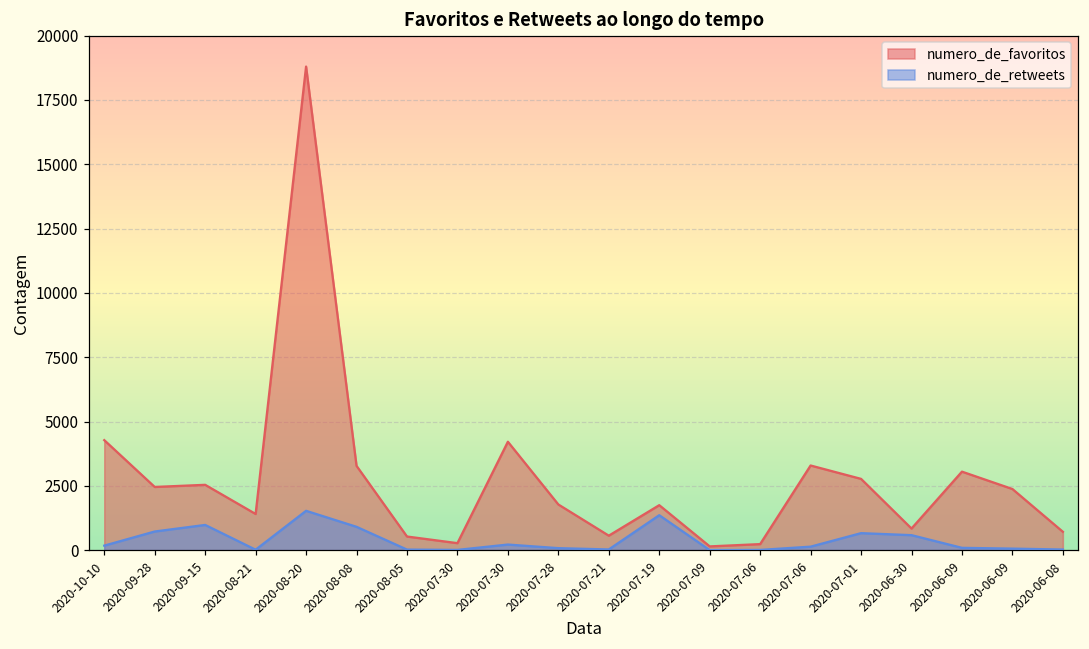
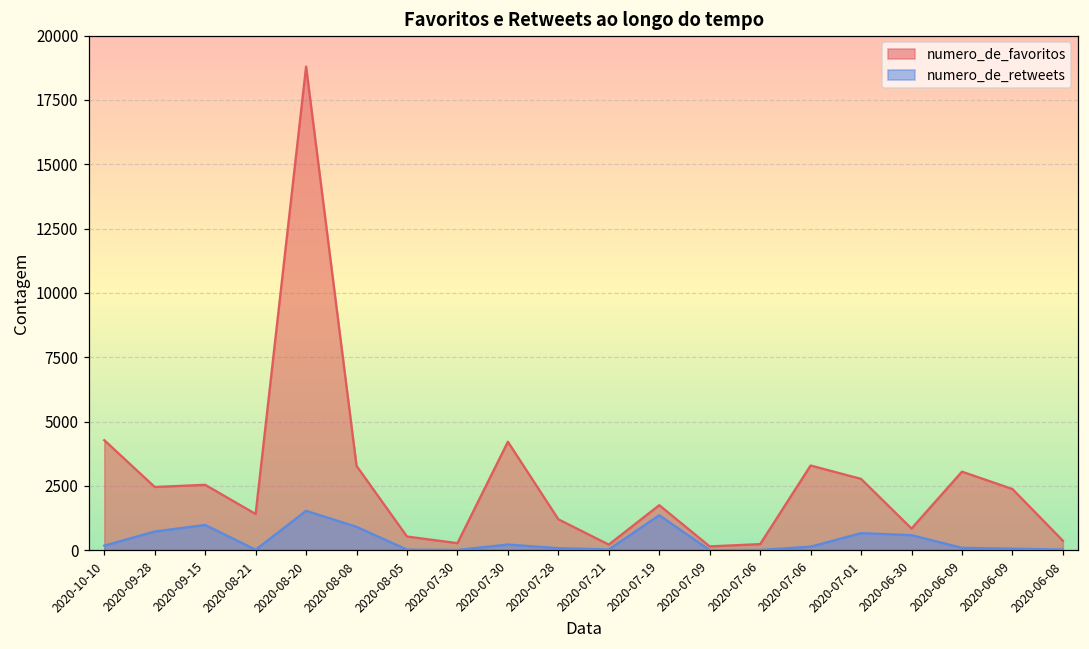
  {
    "numero_de_favoritos": {
      "2020-10-10": 4300,
      "2020-09-28": 2500,
      "2020-09-15": 2500,
      "2020-08-21": 1400,
      "2020-08-20": 18800,
      "2020-08-08": 3300,
      "2020-08-05": 500,
-     "2020-07-28": 1800,
-     "2020-07-21": 600,
+     "2020-07-28": 1200,
+     "2020-07-21": 200,
      "2020-07-19": 1700,
      "2020-07-09": 100,
      "2020-07-01": 2800,
      "2020-06-30": 800,
-     "2020-06-08": 700
+     "2020-06-08": 400
    },
    "numero_de_retweets": {
      "2020-10-10": 200,
      "2020-09-28": 700,
      "2020-09-15": 1000,
      "2020-08-21": 0,
      "2020-08-20": 1500,
      "2020-08-08": 900,
      "2020-08-05": 0,
      "2020-07-28": 100,
      "2020-07-21": 0,
      "2020-07-19": 1400,
      "2020-07-09": 0,
      "2020-07-01": 700,
      "2020-06-30": 600,
      "2020-06-08": 0
    }
  }
